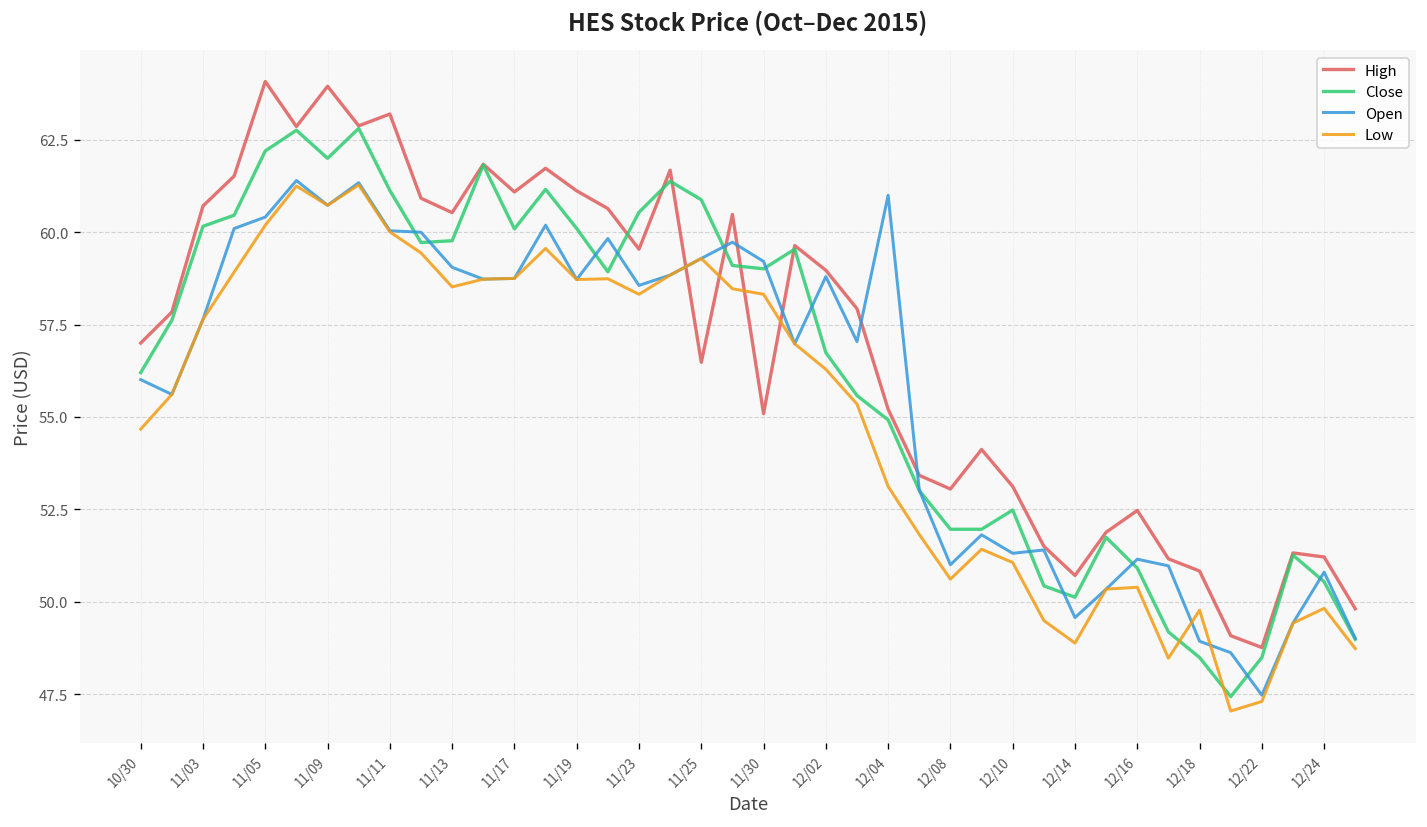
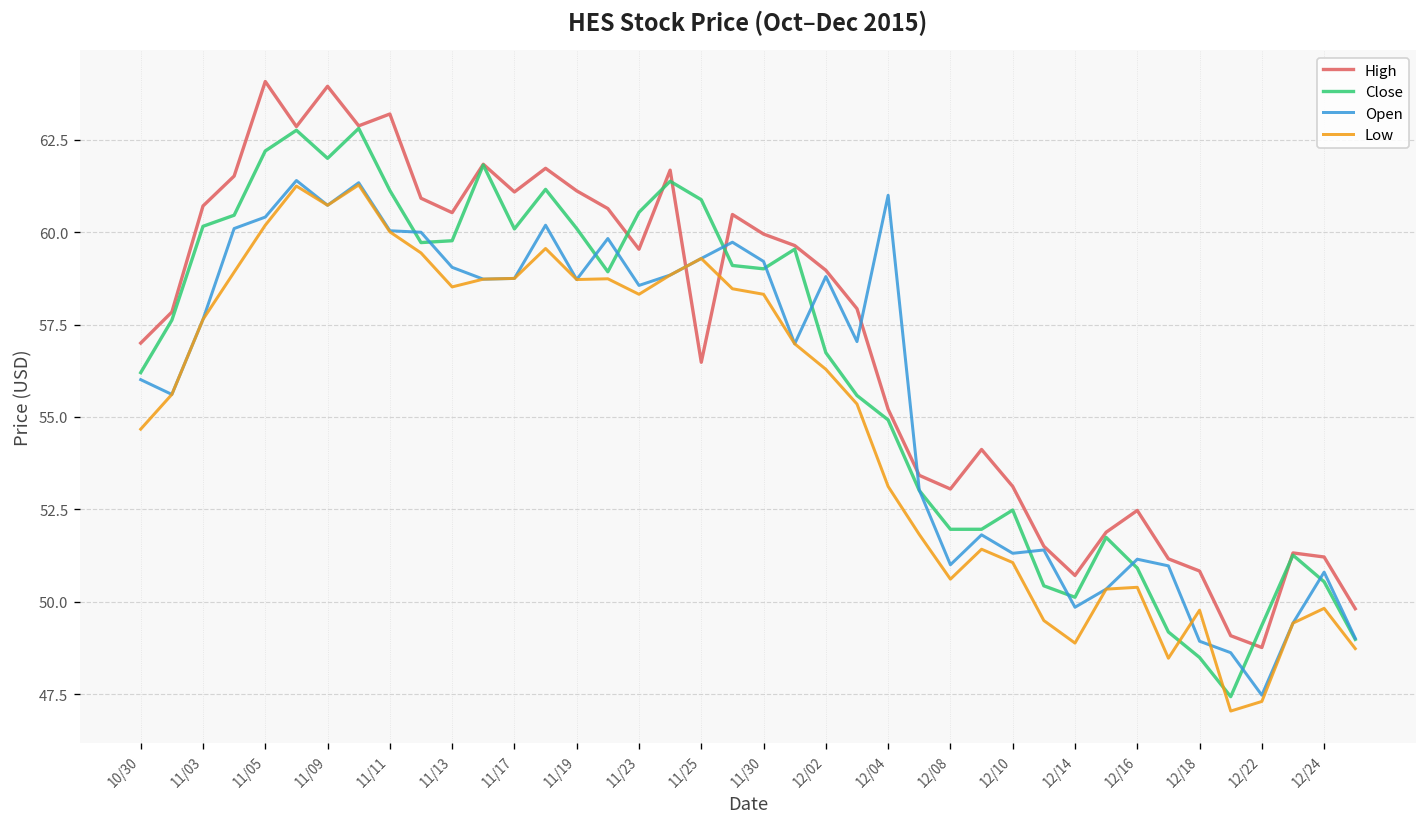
  {
    "High": {
      "10/30": 57.0,
      "11/03": 60.7,
      "11/05": 64.1,
      "11/09": 64.0,
      "11/11": 63.2,
      "11/13": 60.5,
      "11/17": 61.1,
      "11/19": 61.1,
      "11/23": 59.5,
      "11/25": 56.5,
-     "11/30": 55.1,
+     "11/30": 60.0,
      "12/02": 59.0,
      "12/04": 55.2,
      "12/08": 53.1,
      "12/10": 53.1,
      "12/14": 50.7,
      "12/16": 52.5,
      "12/18": 50.8,
      "12/22": 48.8,
      "12/24": 51.2
    },
    "Close": {
      "10/30": 56.2,
      "11/03": 60.2,
      "11/05": 62.2,
      "11/09": 62.0,
      "11/11": 61.1,
      "11/13": 59.8,
      "11/17": 60.1,
      "11/19": 60.1,
      "11/23": 60.5,
      "11/25": 60.9,
      "11/30": 59.0,
      "12/02": 56.7,
      "12/04": 54.9,
      "12/08": 52.0,
      "12/10": 52.5,
      "12/14": 50.1,
      "12/16": 50.9,
      "12/18": 48.5,
-     "12/22": 48.5,
+     "12/22": 49.4,
      "12/24": 50.5
    },
    "Open": {
      "10/30": 56.0,
      "11/05": 60.4,
      "11/13": 59.1,
      "11/23": 58.6,
      "11/30": 59.2,
      "12/02": 58.8,
      "12/04": 61.0,
      "12/08": 51.0,
      "12/10": 51.3,
-     "12/14": 49.6,
+     "12/14": 49.9,
      "12/16": 51.2,
      "12/18": 48.9,
      "12/22": 47.5,
      "12/24": 50.8
    },
    "Low": {
      "10/30": 54.7,
      "11/05": 60.2,
      "11/13": 58.5,
      "11/23": 58.3,
      "11/30": 58.3,
      "12/02": 56.3,
      "12/04": 53.1,
      "12/08": 50.6,
      "12/10": 51.1,
      "12/14": 48.9,
      "12/16": 50.4,
      "12/18": 49.8,
      "12/22": 47.3,
      "12/24": 49.8
    }
  }
